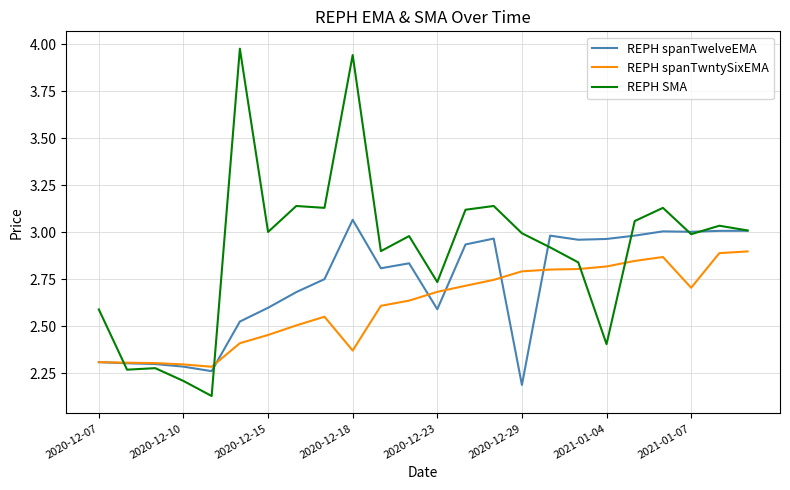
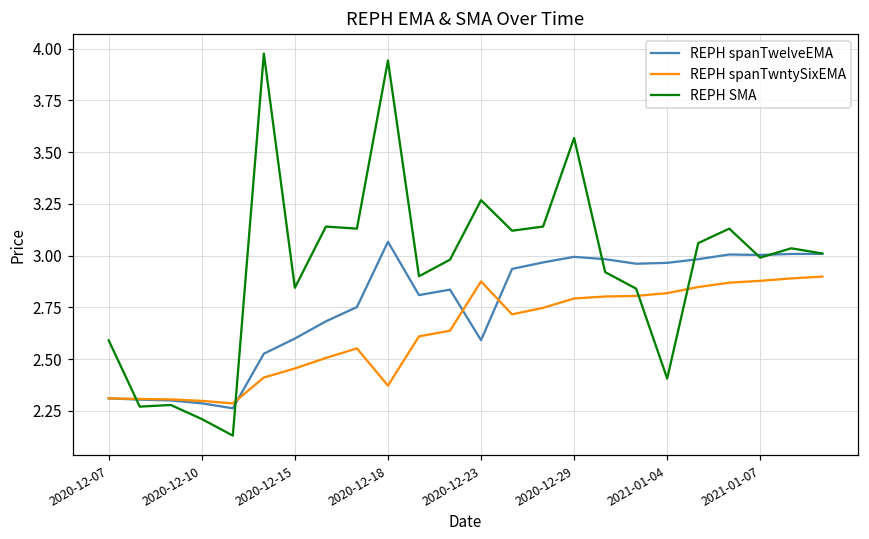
  {
    "REPH spanTwelveEMA": {
      "2020-12-15": 2.60,
      "2020-12-18": 3.07,
      "2020-12-23": 2.59,
-     "2020-12-29": 2.19,
+     "2020-12-29": 2.99,
      "2021-01-04": 2.96
    },
    "REPH spanTwntySixEMA": {
      "2020-12-15": 2.45,
      "2020-12-18": 2.37,
-     "2020-12-23": 2.68,
+     "2020-12-23": 2.87,
      "2020-12-29": 2.79,
      "2021-01-04": 2.82,
-     "2021-01-07": 2.71
+     "2021-01-07": 2.88
    },
    "REPH SMA": {
      "2020-12-07": 2.59,
      "2020-12-10": 2.21,
-     "2020-12-15": 3.00,
+     "2020-12-15": 2.84,
      "2020-12-18": 3.94,
-     "2020-12-23": 2.74,
-     "2020-12-29": 3.00,
+     "2020-12-23": 3.27,
+     "2020-12-29": 3.57,
      "2021-01-04": 2.41
    }
  }
